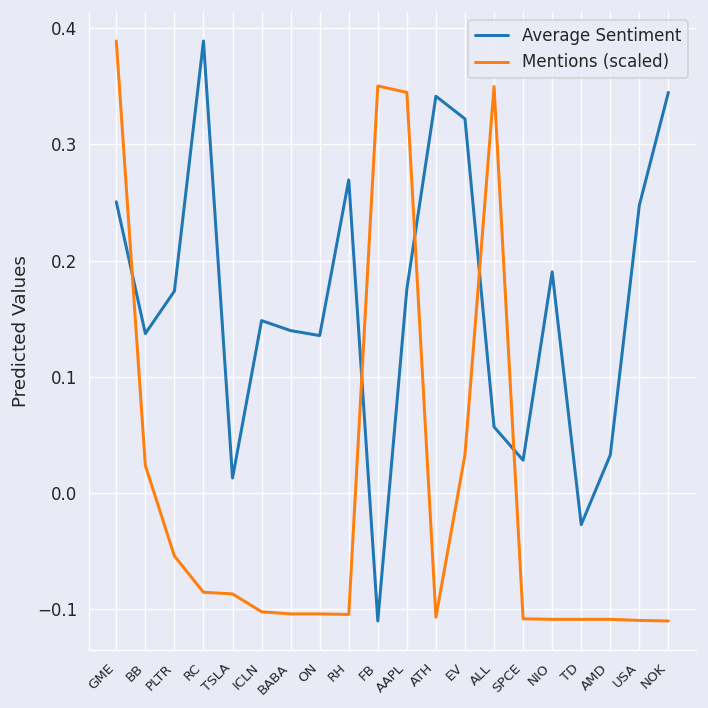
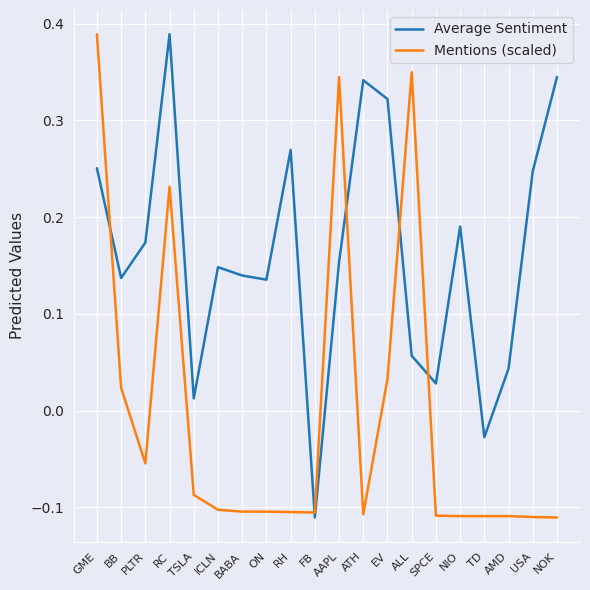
  {
    "Average Sentiment": {
      "GME": 0.25,
      "BB": 0.14,
      "PLTR": 0.17,
      "RC": 0.39,
      "TSLA": 0.01,
      "ICLN": 0.15,
      "BABA": 0.14,
      "ON": 0.14,
      "RH": 0.27,
      "FB": -0.11,
-     "AAPL": 0.18,
+     "AAPL": 0.15,
      "ATH": 0.34,
      "EV": 0.32,
      "ALL": 0.06,
      "SPCE": 0.03,
      "NIO": 0.19,
      "TD": -0.03,
-     "AMD": 0.03,
+     "AMD": 0.04,
      "USA": 0.25,
      "NOK": 0.34
    },
    "Mentions (scaled)": {
      "GME": 0.39,
      "BB": 0.02,
      "PLTR": -0.05,
-     "RC": -0.09,
+     "RC": 0.23,
      "TSLA": -0.09,
      "ICLN": -0.10,
      "BABA": -0.10,
      "ON": -0.10,
      "RH": -0.10,
-     "FB": 0.35,
+     "FB": -0.11,
      "AAPL": 0.34,
      "ATH": -0.11,
      "EV": 0.03,
      "ALL": 0.35,
      "SPCE": -0.11,
      "NIO": -0.11,
      "TD": -0.11,
      "AMD": -0.11,
      "USA": -0.11,
      "NOK": -0.11
    }
  }
